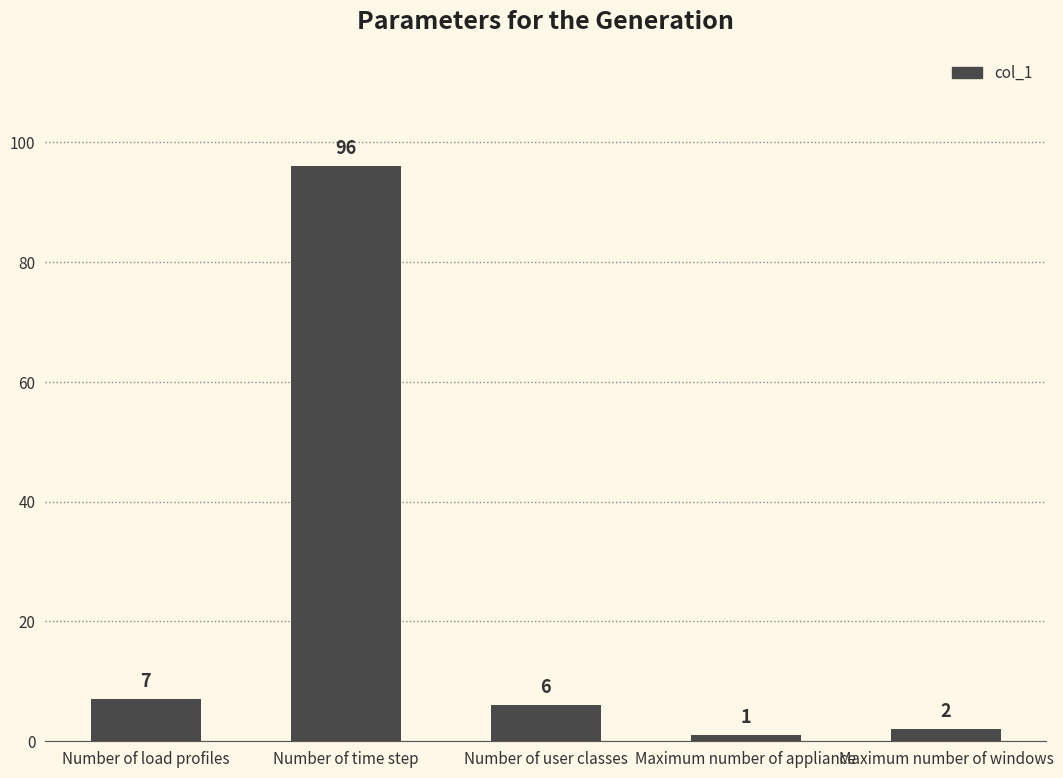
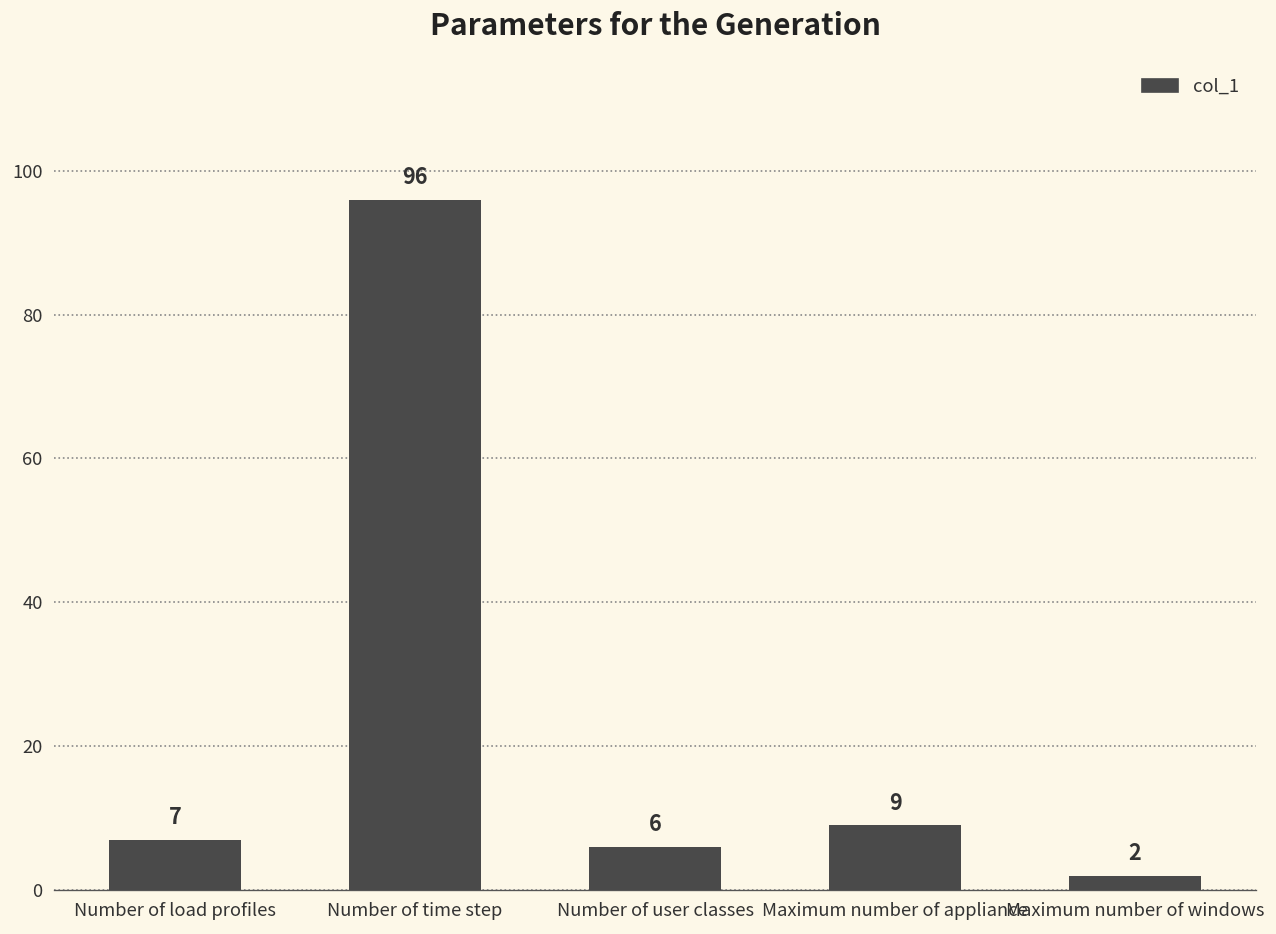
  {
    "Number of load profiles": 7,
    "Number of time step": 96,
    "Number of user classes": 6,
-   "Maximum number of appliance": 1,
+   "Maximum number of appliance": 9,
    "Maximum number of windows": 2
  }
